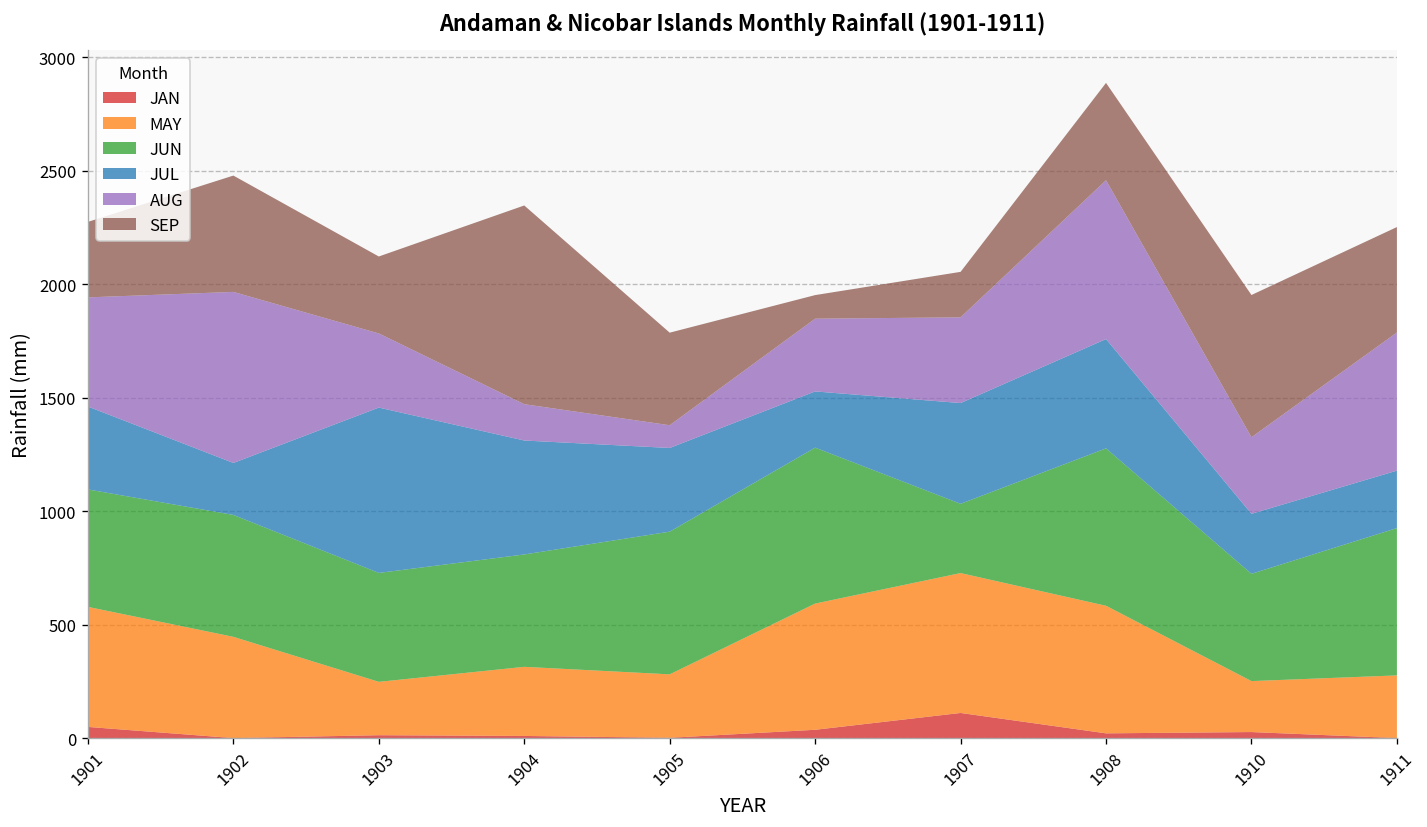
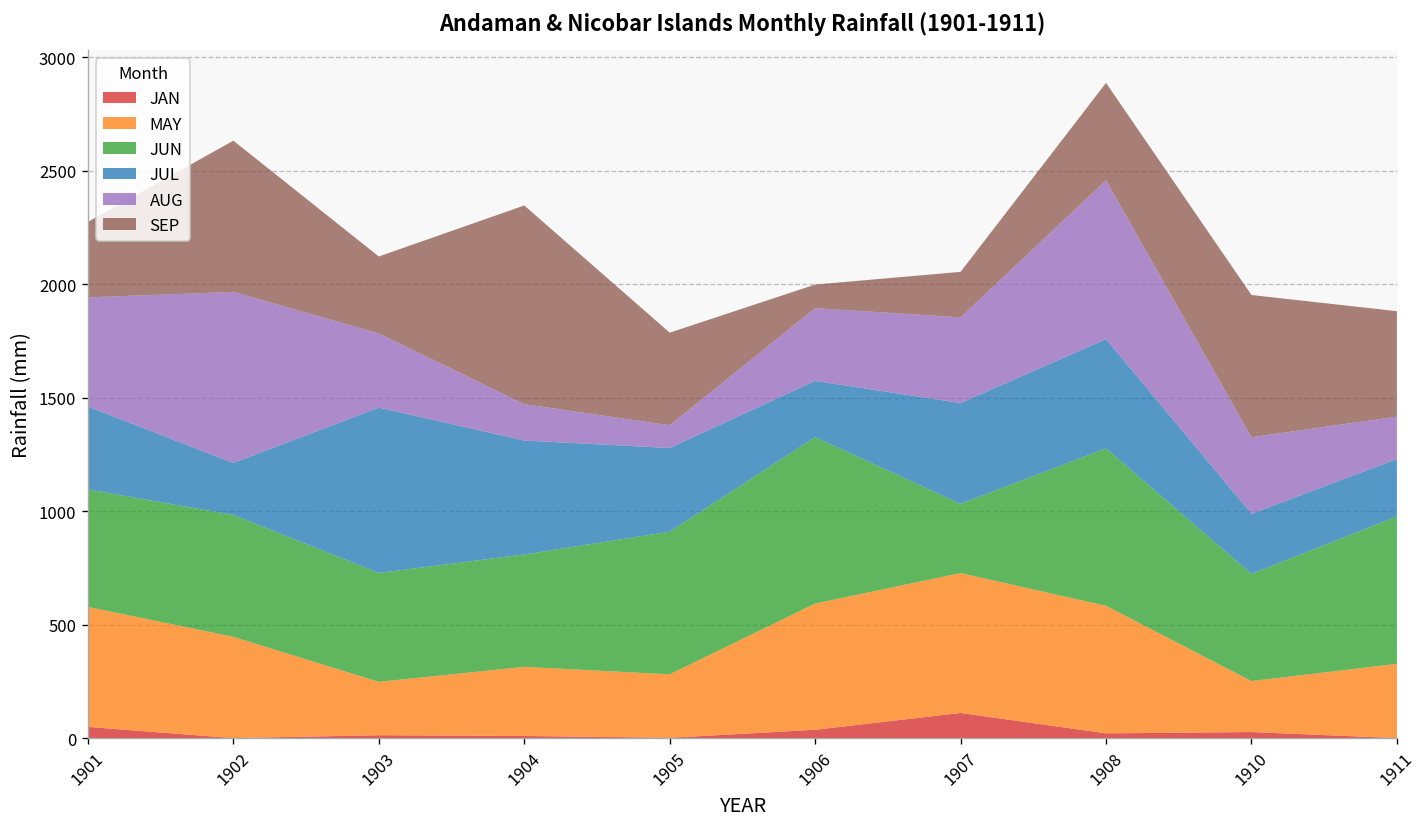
  {
    "JAN": {
      "1901": 50,
      "1902": 0,
      "1906": 40,
      "1907": 110,
      "1908": 20,
      "1910": 30,
      "1911": 0
    },
    "MAY": {
      "1901": 530,
      "1902": 450,
      "1903": 240,
      "1904": 300,
      "1905": 280,
      "1906": 560,
      "1907": 620,
      "1908": 560,
      "1910": 220,
-     "1911": 280
+     "1911": 330
    },
    "JUN": {
      "1901": 520,
      "1902": 540,
      "1903": 480,
      "1904": 500,
      "1905": 630,
-     "1906": 690,
+     "1906": 730,
      "1907": 310,
      "1908": 690,
      "1910": 470,
      "1911": 650
    },
    "JUL": {
      "1901": 370,
      "1902": 230,
      "1903": 730,
      "1904": 500,
      "1905": 370,
      "1906": 250,
      "1907": 440,
      "1908": 480,
      "1910": 260,
      "1911": 250
    },
    "AUG": {
      "1901": 480,
      "1902": 750,
      "1903": 330,
      "1904": 160,
      "1905": 100,
      "1906": 320,
      "1907": 380,
      "1908": 700,
      "1910": 340,
-     "1911": 610
+     "1911": 190
    },
    "SEP": {
      "1901": 330,
-     "1902": 510,
+     "1902": 670,
      "1903": 340,
      "1904": 880,
      "1905": 410,
      "1906": 100,
      "1907": 200,
      "1908": 430,
      "1910": 630,
      "1911": 460
    }
  }
